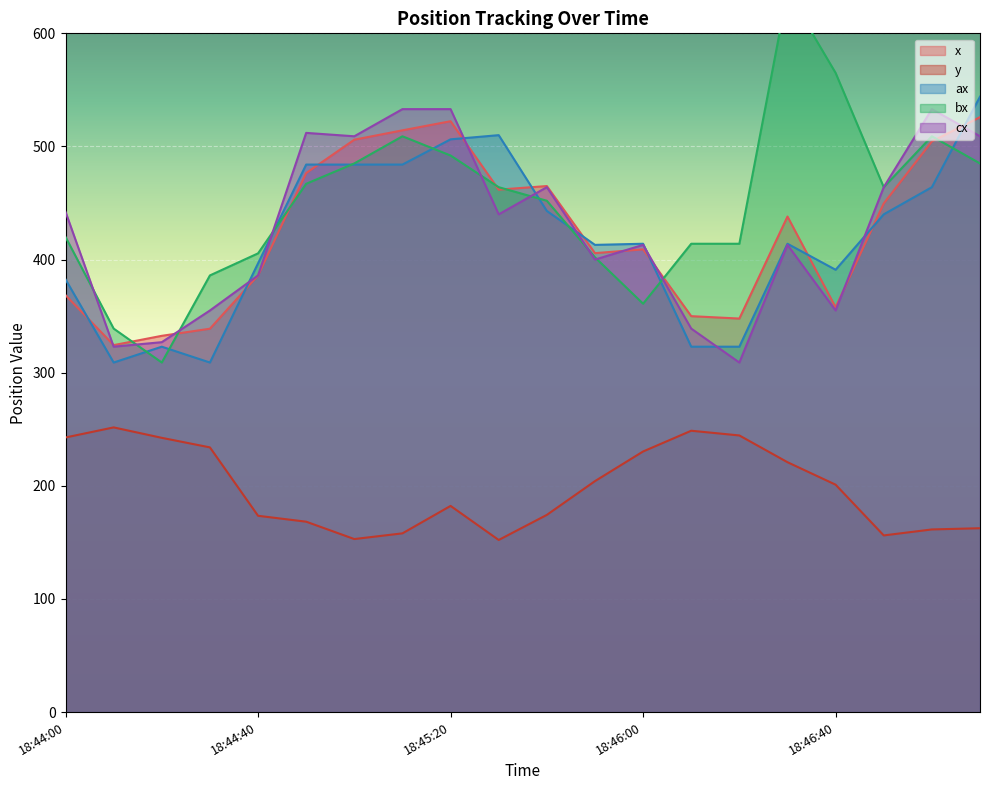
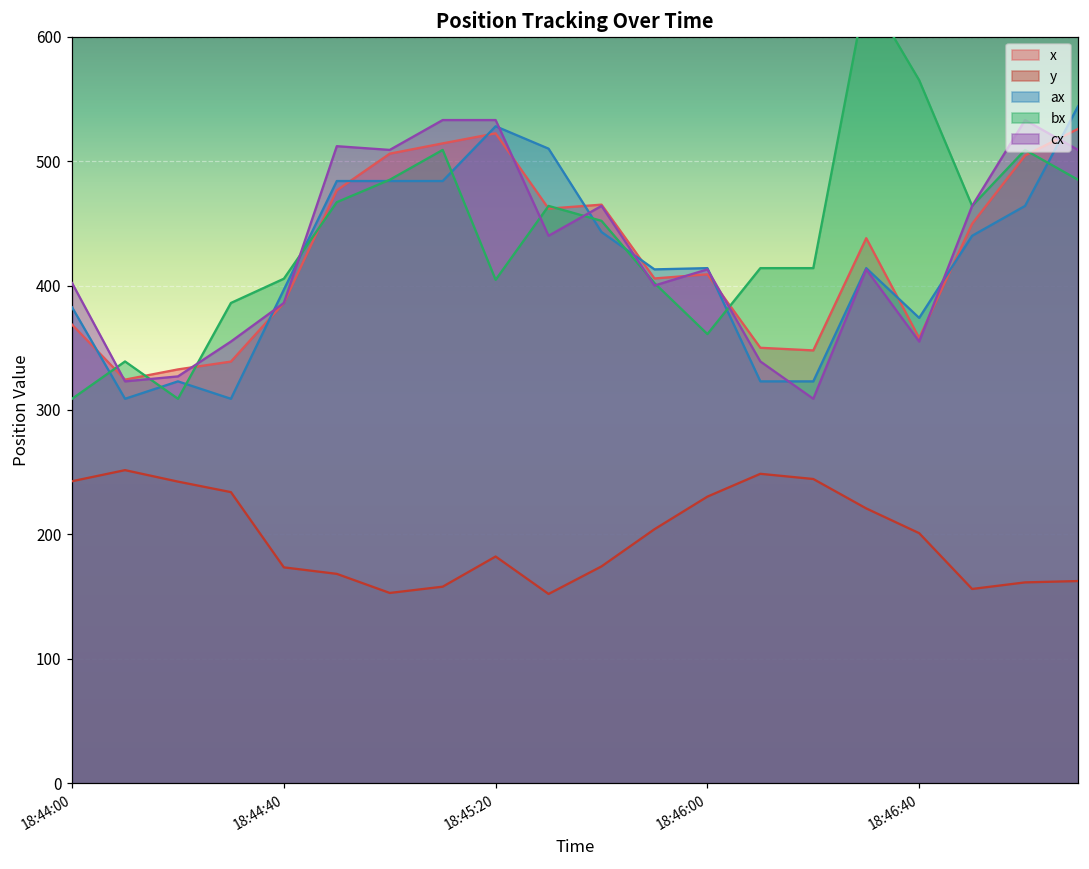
  {
    "ax": {
      "18:44:00": 383,
      "18:44:40": 397,
-     "18:45:20": 506,
-     "18:46:40": 391
+     "18:45:20": 528,
+     "18:46:40": 374
    },
    "bx": {
-     "18:44:00": 420,
+     "18:44:00": 309,
      "18:44:40": 406,
-     "18:45:20": 492,
+     "18:45:20": 405,
      "18:46:00": 361,
      "18:46:40": 565
    },
    "cx": {
-     "18:44:00": 442,
+     "18:44:00": 402,
      "18:45:20": 533,
      "18:46:40": 355
    }
  }
